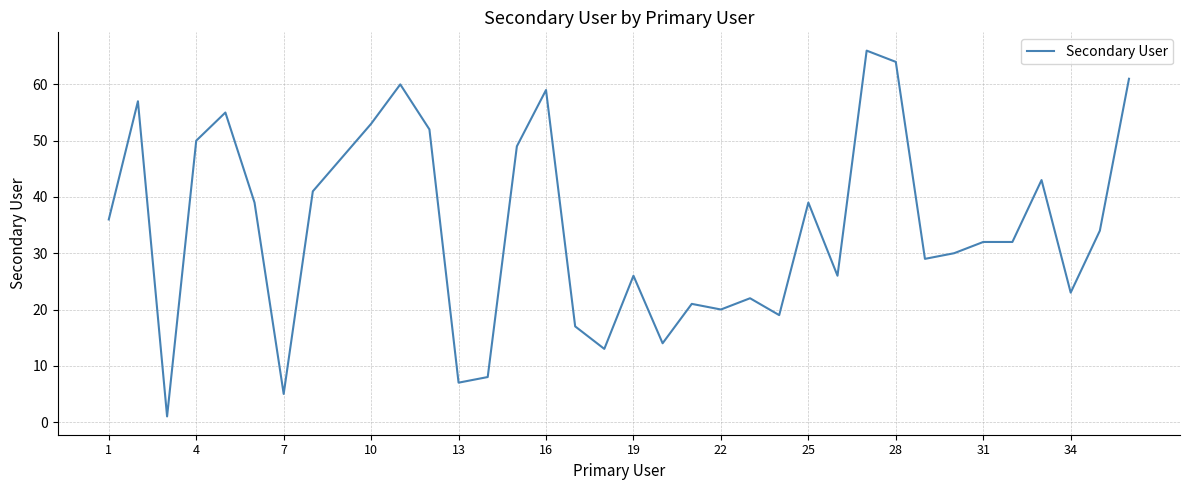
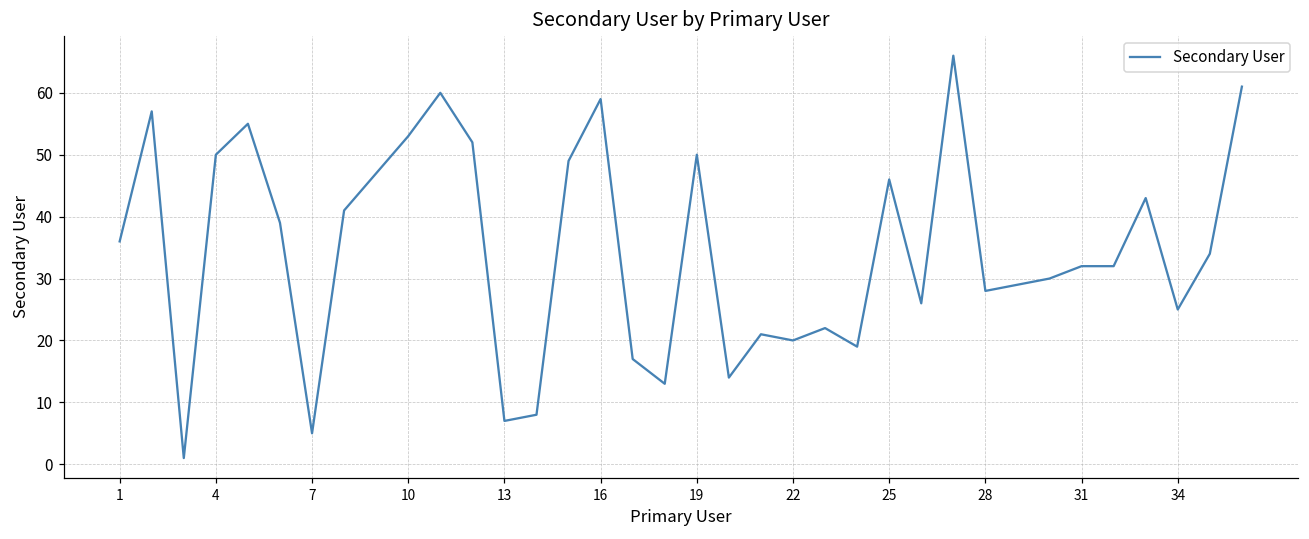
  {
    "1": 36,
    "4": 50,
    "7": 5,
    "10": 53,
    "13": 7,
    "16": 59,
-   "19": 26,
+   "19": 50,
    "22": 20,
-   "25": 39,
-   "28": 64,
+   "25": 46,
+   "28": 28,
    "31": 32,
-   "34": 23
+   "34": 25
  }
